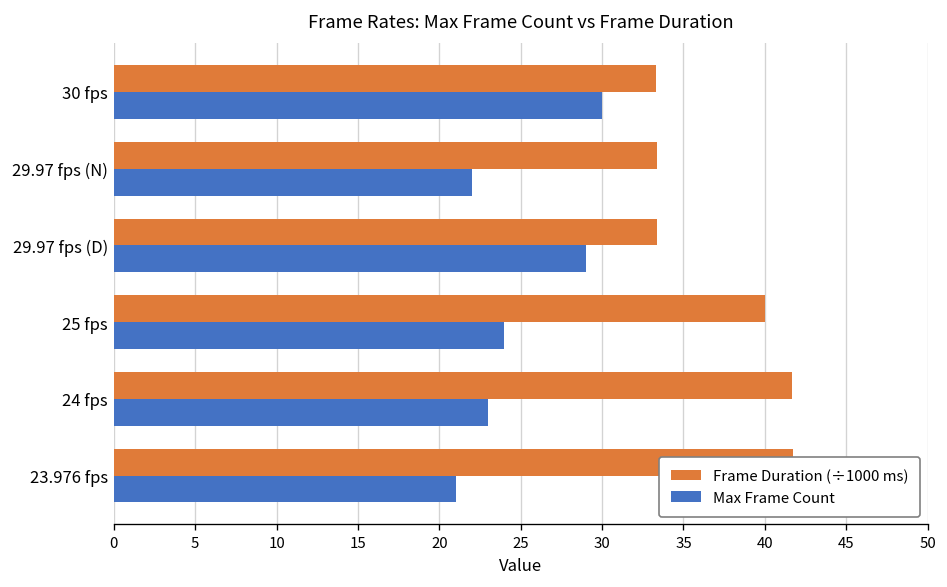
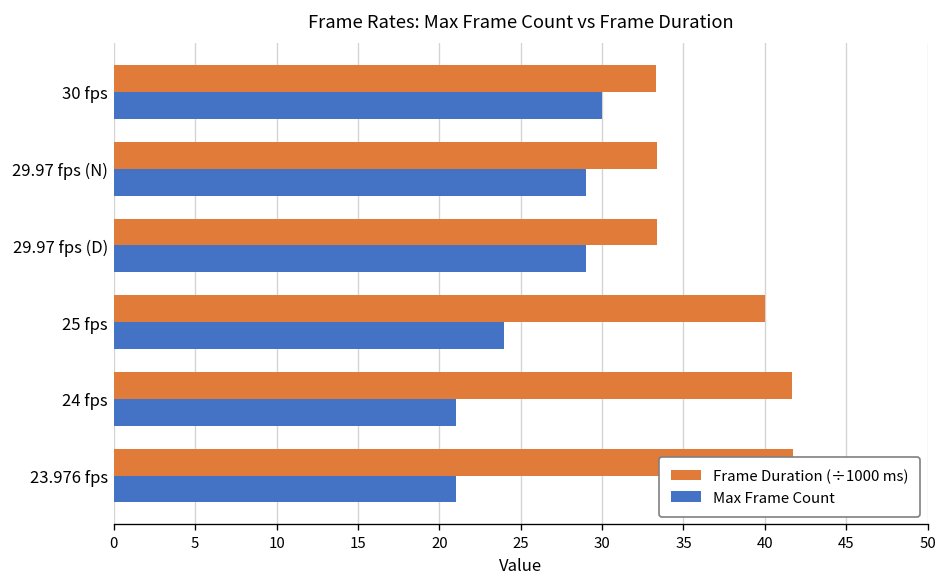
  {
    "Frame Duration (÷1000 ms)": {
      "30 fps": 33.3,
      "29.97 fps (N)": 33.4,
      "29.97 fps (D)": 33.4,
      "25 fps": 40,
      "24 fps": 41.7
    },
    "Max Frame Count": {
      "30 fps": 30,
-     "29.97 fps (N)": 22,
+     "29.97 fps (N)": 29,
      "29.97 fps (D)": 29,
      "25 fps": 24,
-     "24 fps": 23,
+     "24 fps": 21,
      "23.976 fps": 21
    }
  }
